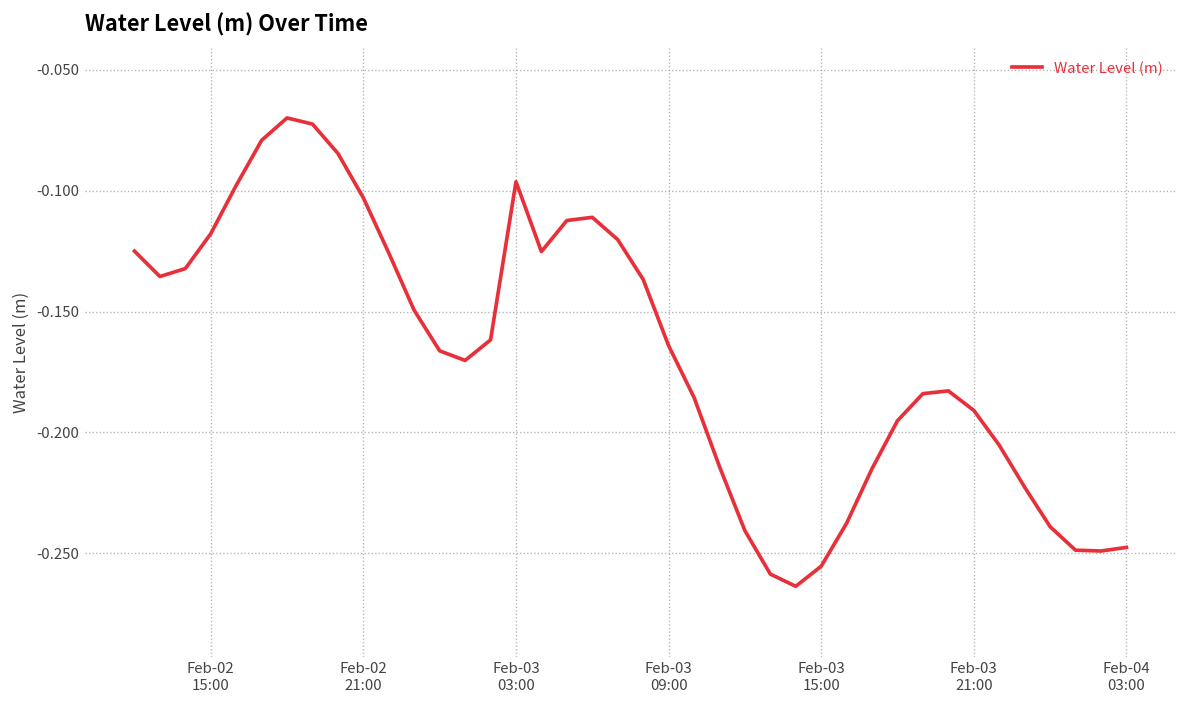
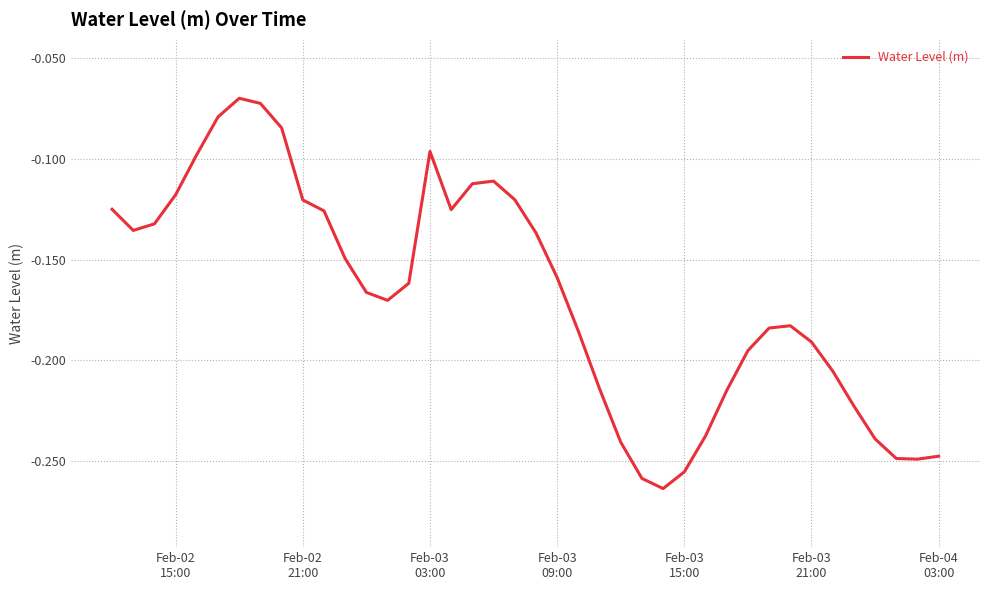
  {
    "Feb-02 15:00": -0.118,
-   "Feb-02 21:00": -0.103,
+   "Feb-02 21:00": -0.120,
    "Feb-03 03:00": -0.096,
-   "Feb-03 09:00": -0.164,
+   "Feb-03 09:00": -0.159,
    "Feb-03 15:00": -0.255,
    "Feb-03 21:00": -0.191,
    "Feb-04 03:00": -0.248
  }
